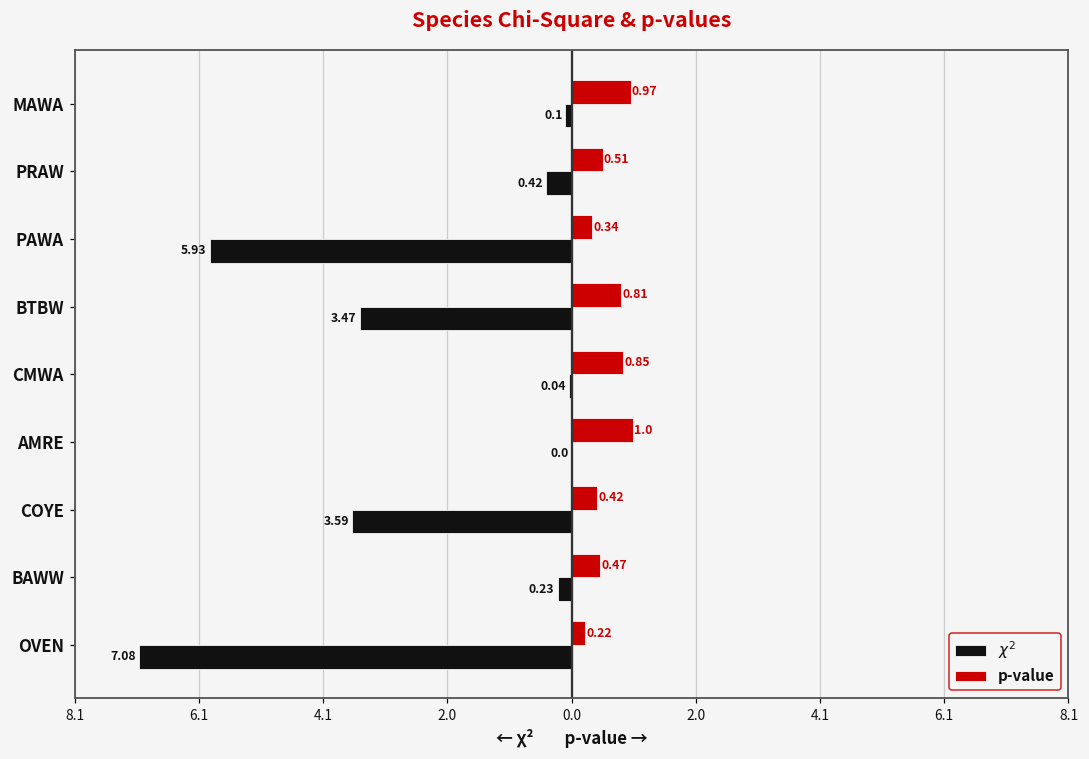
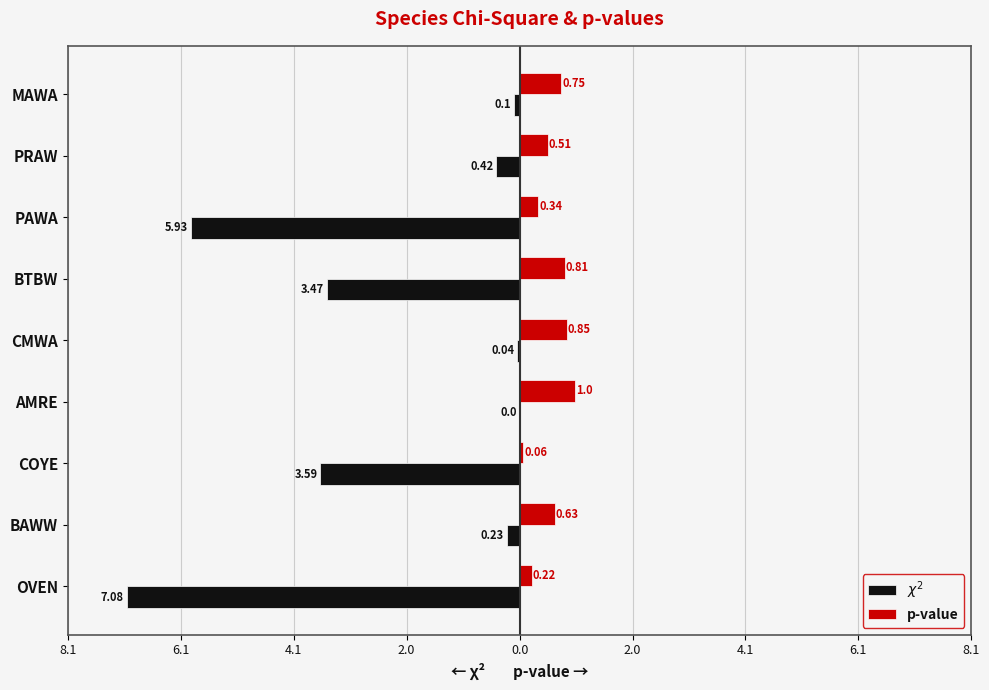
  {
    "p-value": {
-     "MAWA": 0.97,
+     "MAWA": 0.75,
      "PRAW": 0.51,
      "PAWA": 0.34,
      "BTBW": 0.81,
      "CMWA": 0.85,
      "AMRE": 1.0,
-     "COYE": 0.42,
-     "BAWW": 0.47,
+     "COYE": 0.06,
+     "BAWW": 0.63,
      "OVEN": 0.22
    }
  }
